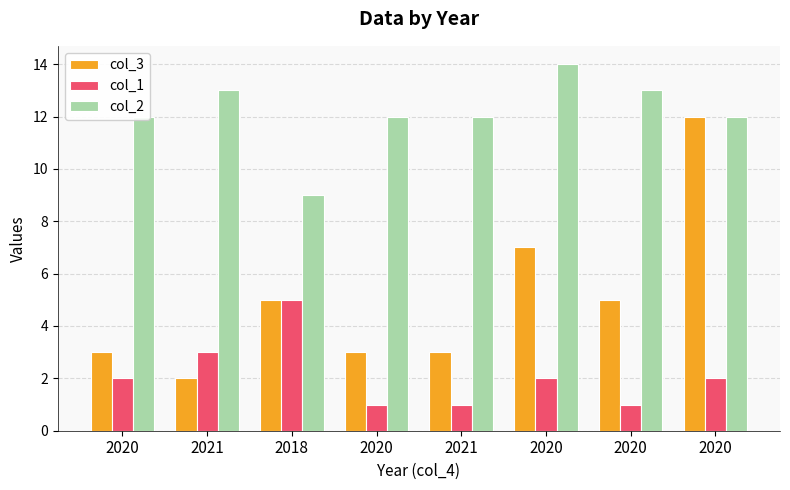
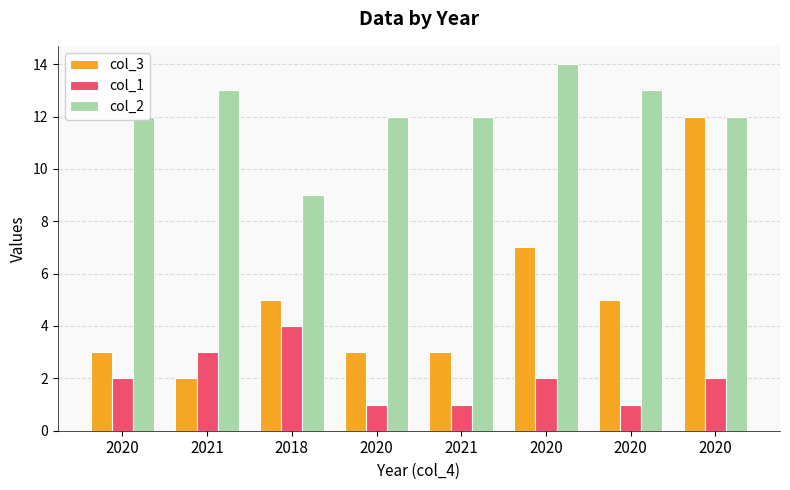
  {
    "col_3": {
      "2018": 5
    },
    "col_1": {
-     "2018": 5
+     "2018": 4
    },
    "col_2": {
      "2018": 9
    }
  }
